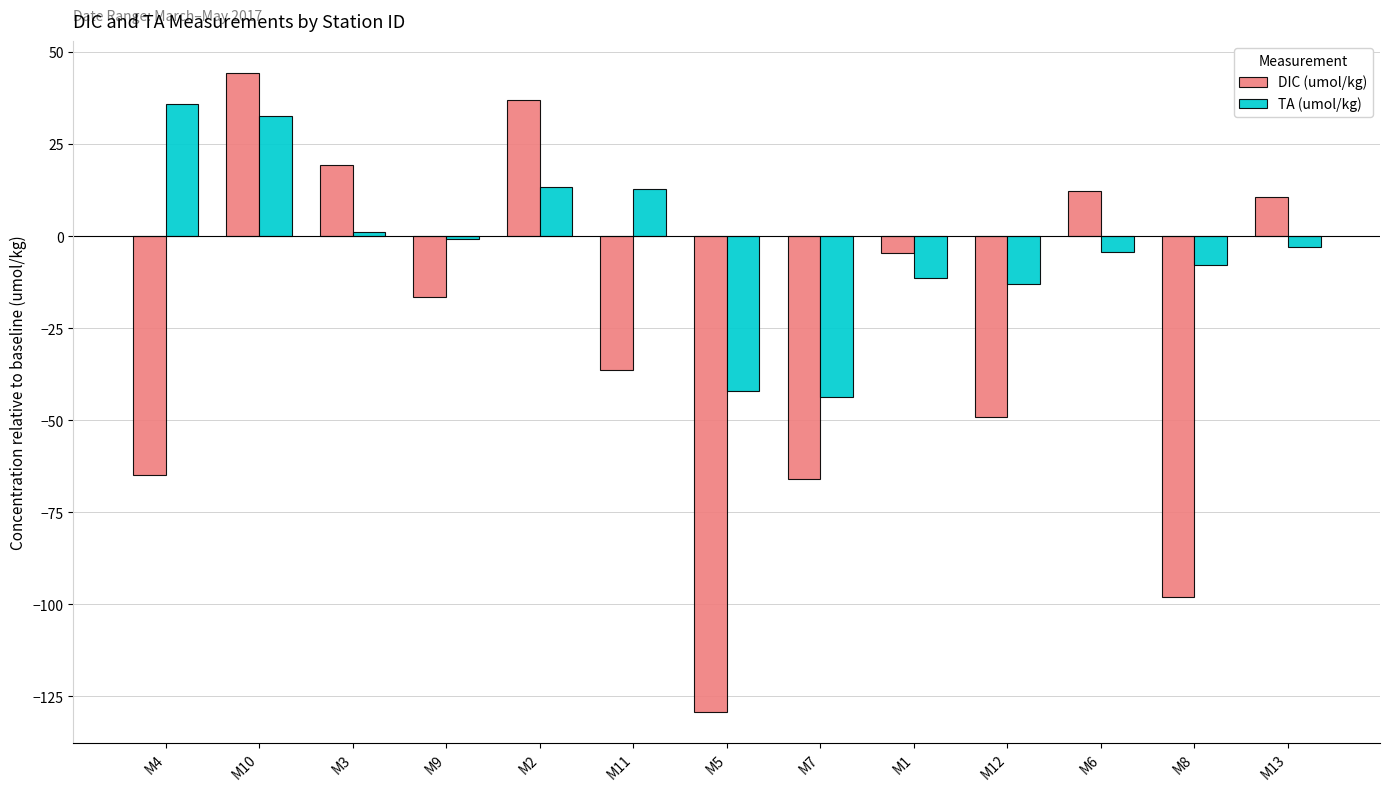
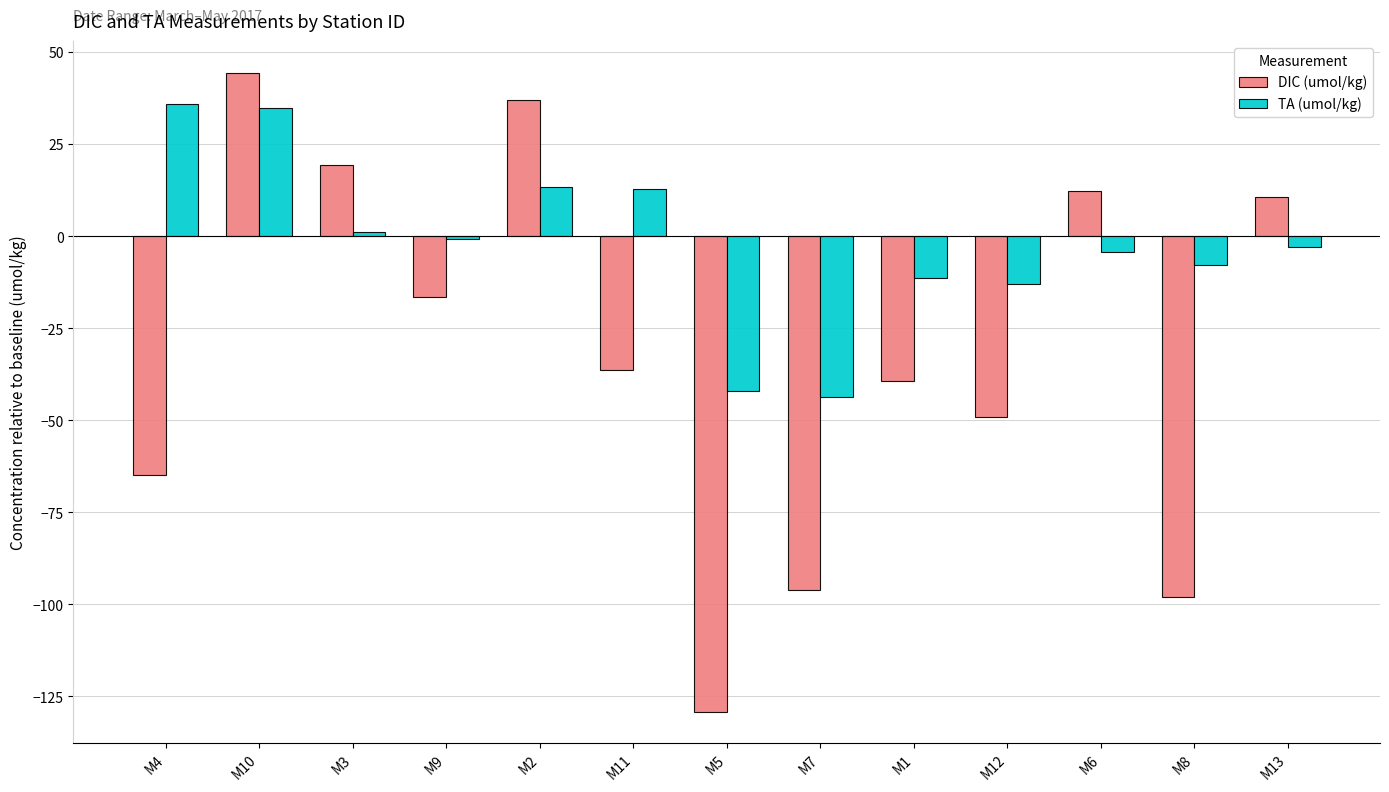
  {
    "DIC (umol/kg)": {
      "M4": -65,
      "M10": 44,
      "M3": 19,
      "M9": -17,
      "M2": 37,
      "M11": -36,
      "M5": -129,
-     "M7": -66,
-     "M1": -5,
+     "M7": -96,
+     "M1": -39,
      "M12": -49,
      "M6": 12,
      "M8": -98,
      "M13": 11
    },
    "TA (umol/kg)": {
      "M4": 36,
-     "M10": 33,
+     "M10": 35,
      "M3": 1,
      "M2": 13,
      "M11": 13,
      "M5": -42,
      "M7": -44,
      "M1": -11,
      "M12": -13,
      "M6": -4,
      "M8": -8,
      "M13": -3
    }
  }
